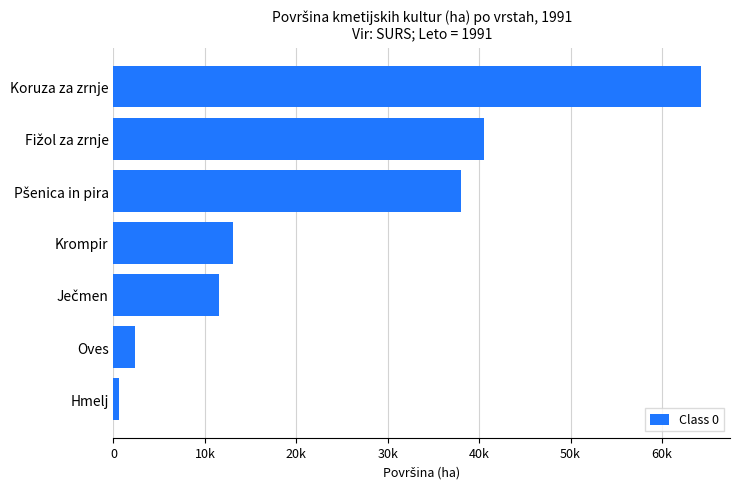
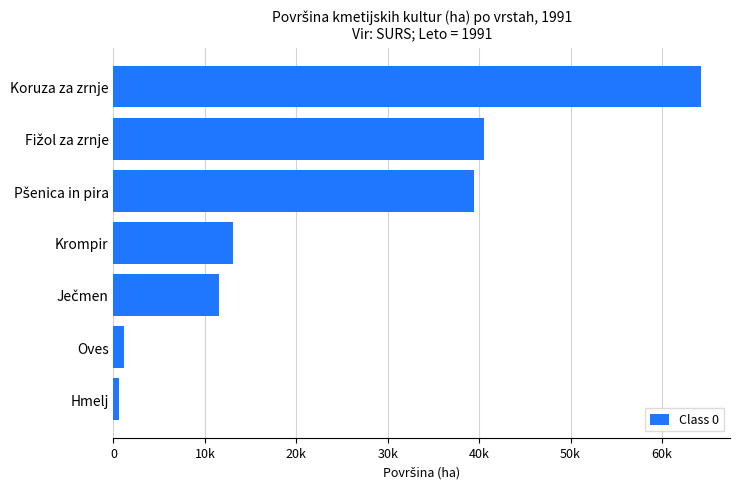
  {
    "Koruza za zrnje": 64000,
    "Fižol za zrnje": 41000,
-   "Pšenica in pira": 38000,
+   "Pšenica in pira": 39000,
    "Krompir": 13000,
    "Ječmen": 12000,
-   "Oves": 2000,
+   "Oves": 1000,
    "Hmelj": 1000
  }
